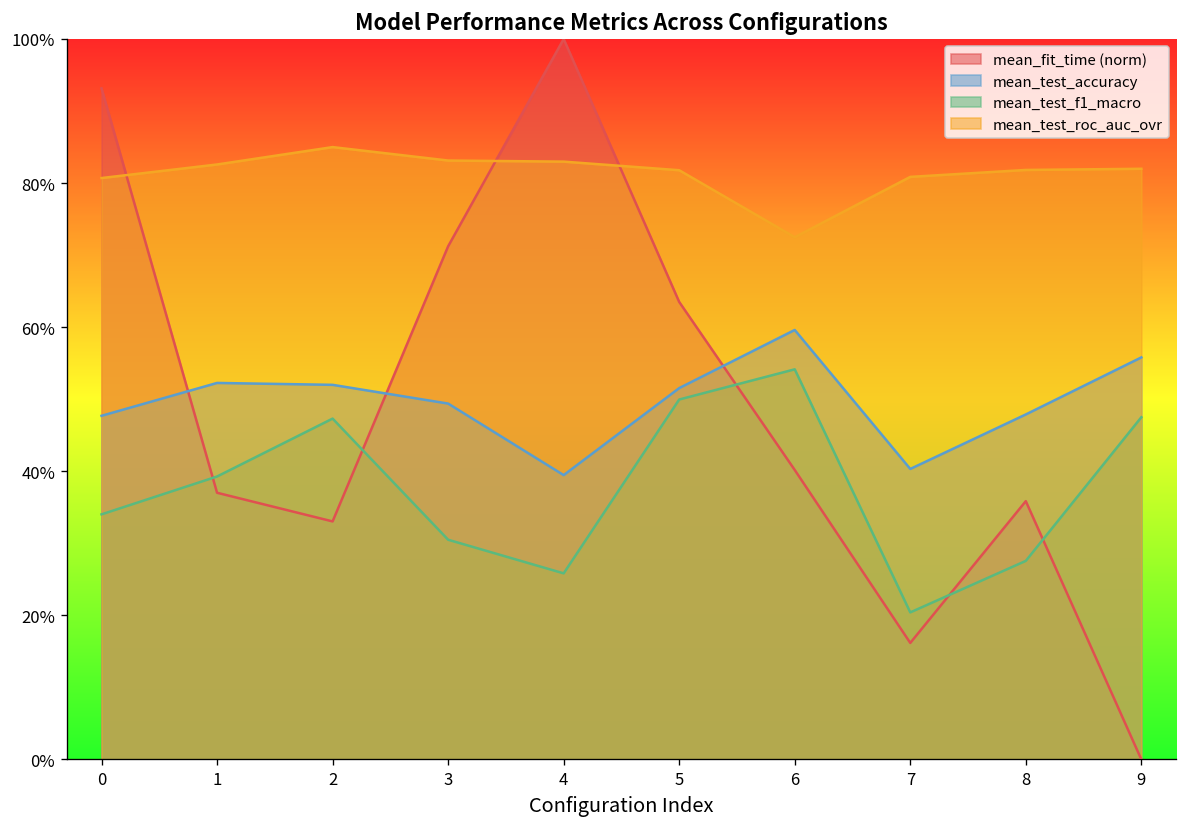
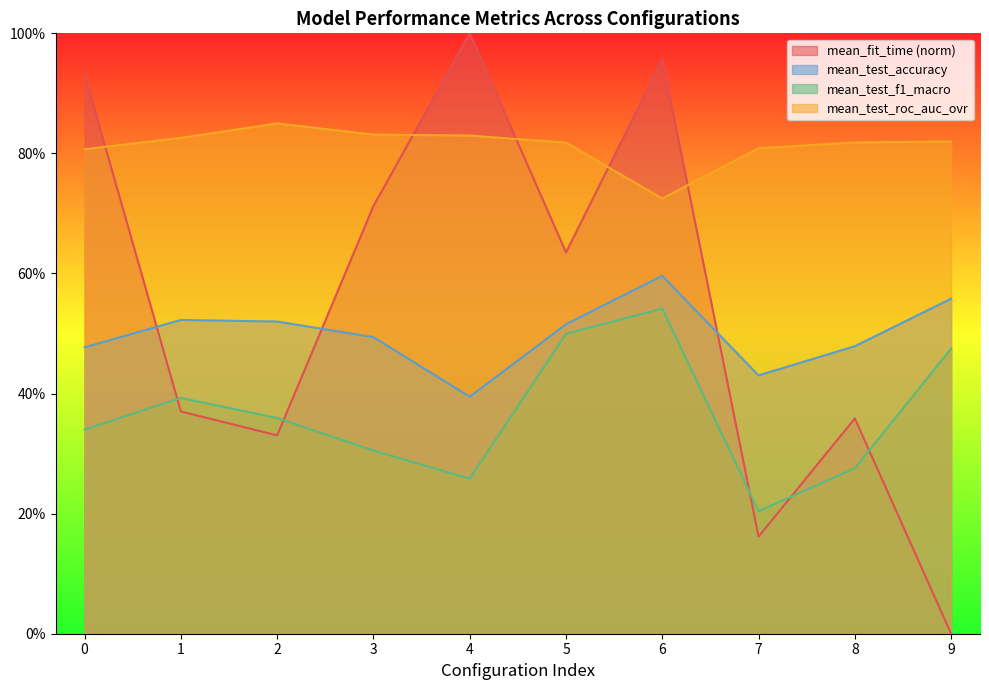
  {
    "mean_fit_time (norm)": {
      "0": "93%",
      "1": "37%",
      "2": "33%",
      "3": "71%",
      "4": "100%",
      "5": "64%",
-     "6": "40%",
+     "6": "96%",
      "7": "16%",
      "8": "36%",
      "9": "0%"
    },
    "mean_test_accuracy": {
      "0": "48%",
      "1": "52%",
      "2": "52%",
      "3": "49%",
      "4": "39%",
      "5": "52%",
      "6": "60%",
-     "7": "40%",
+     "7": "43%",
      "8": "48%",
      "9": "56%"
    },
    "mean_test_f1_macro": {
      "0": "34%",
      "1": "39%",
-     "2": "47%",
+     "2": "36%",
      "3": "30%",
      "4": "26%",
      "5": "50%",
      "6": "54%",
      "7": "20%",
      "8": "28%",
      "9": "48%"
    },
    "mean_test_roc_auc_ovr": {
      "0": "81%",
      "1": "83%",
      "2": "85%",
      "3": "83%",
      "4": "83%",
      "5": "82%",
      "6": "72%",
      "7": "81%",
      "8": "82%",
      "9": "82%"
    }
  }
